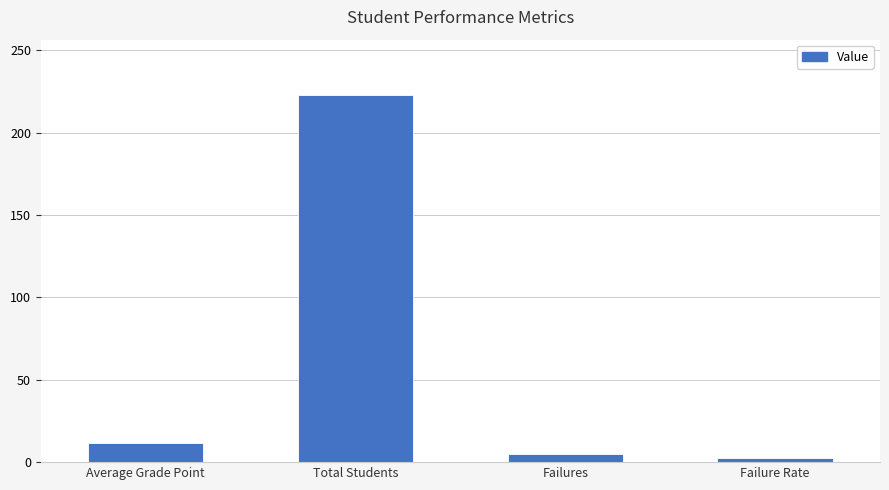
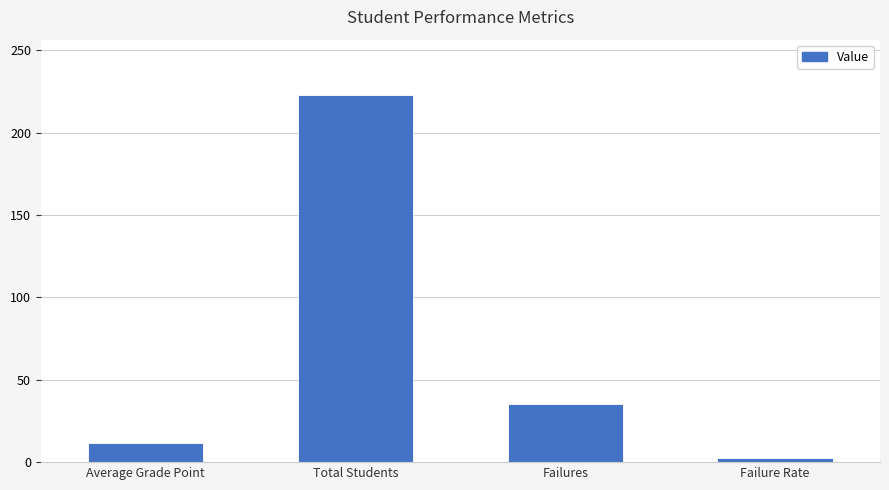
  {
    "Average Grade Point": 12,
    "Total Students": 223,
-   "Failures": 5,
+   "Failures": 35,
    "Failure Rate": 2
  }
